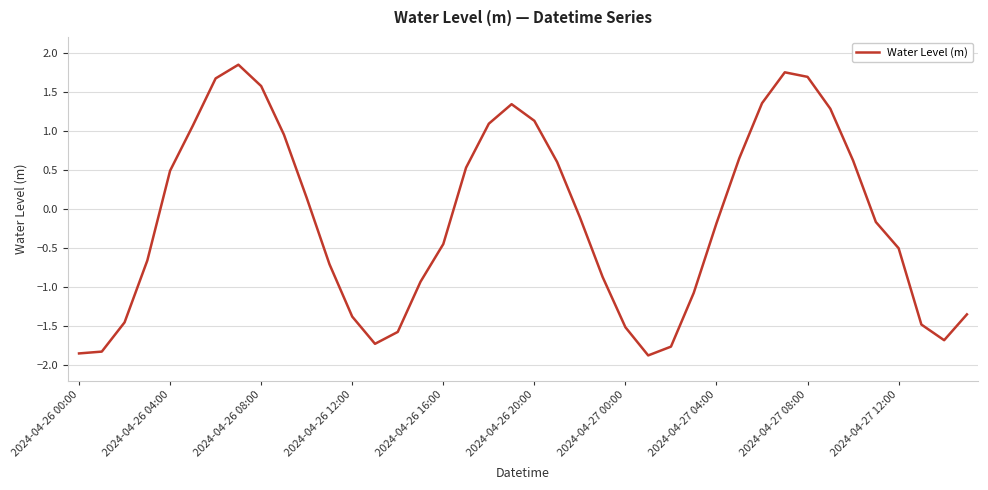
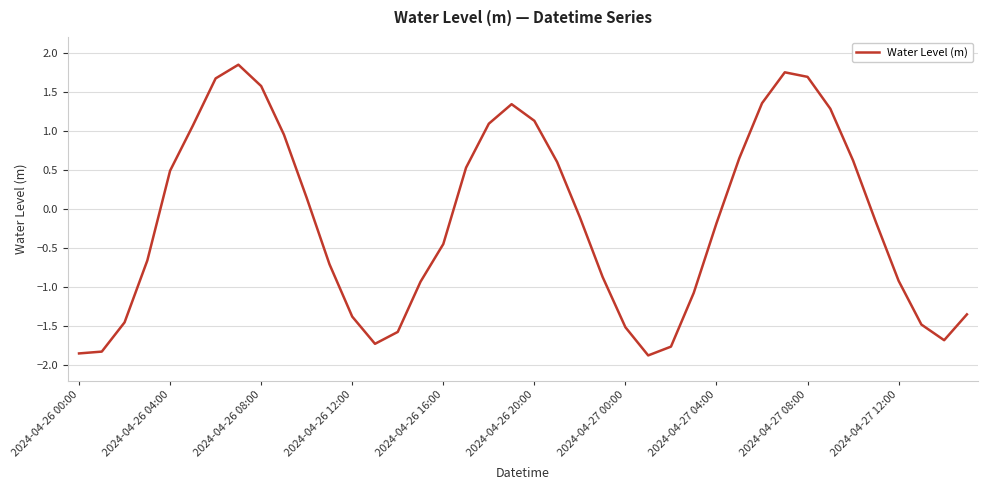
  {
    "2024-04-26 00:00": -1.9,
    "2024-04-26 04:00": 0.5,
    "2024-04-26 08:00": 1.6,
    "2024-04-26 12:00": -1.4,
    "2024-04-26 16:00": -0.5,
    "2024-04-26 20:00": 1.1,
    "2024-04-27 00:00": -1.5,
    "2024-04-27 04:00": -0.2,
    "2024-04-27 08:00": 1.7,
-   "2024-04-27 12:00": -0.5
+   "2024-04-27 12:00": -0.9
  }
